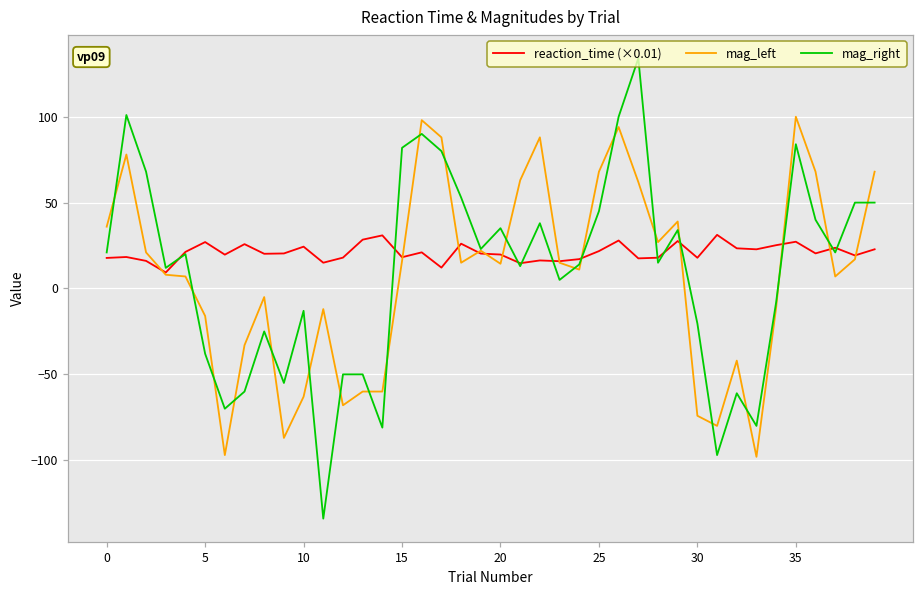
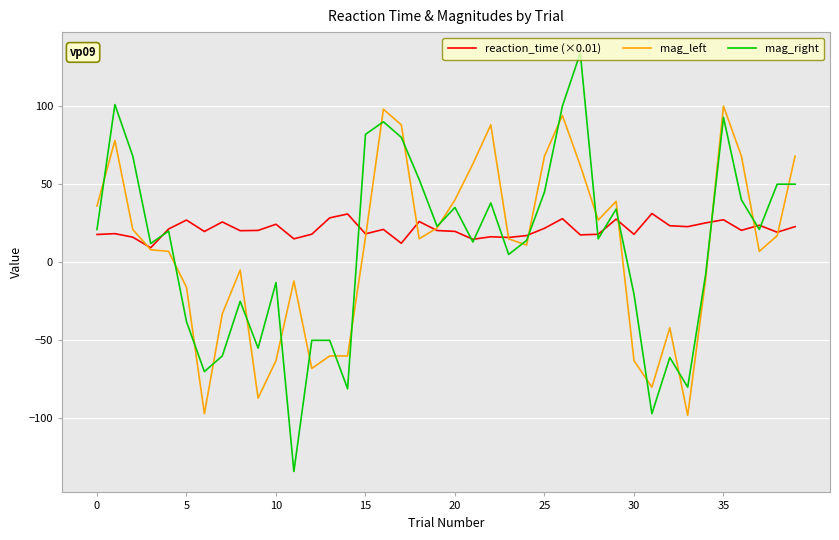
  {
    "reaction_time (×0.01)": {
      "0": 18,
      "5": 27,
      "10": 24,
      "15": 18,
      "20": 20,
      "25": 22,
      "30": 18,
      "35": 27
    },
    "mag_left": {
      "0": 36,
      "5": -16,
      "10": -63,
      "15": 16,
-     "20": 14,
+     "20": 40,
      "25": 68,
-     "30": -74,
+     "30": -63,
      "35": 100
    },
    "mag_right": {
      "0": 21,
      "5": -38,
      "10": -13,
      "15": 82,
      "20": 35,
      "25": 45,
      "30": -20,
-     "35": 84
+     "35": 93
    }
  }
